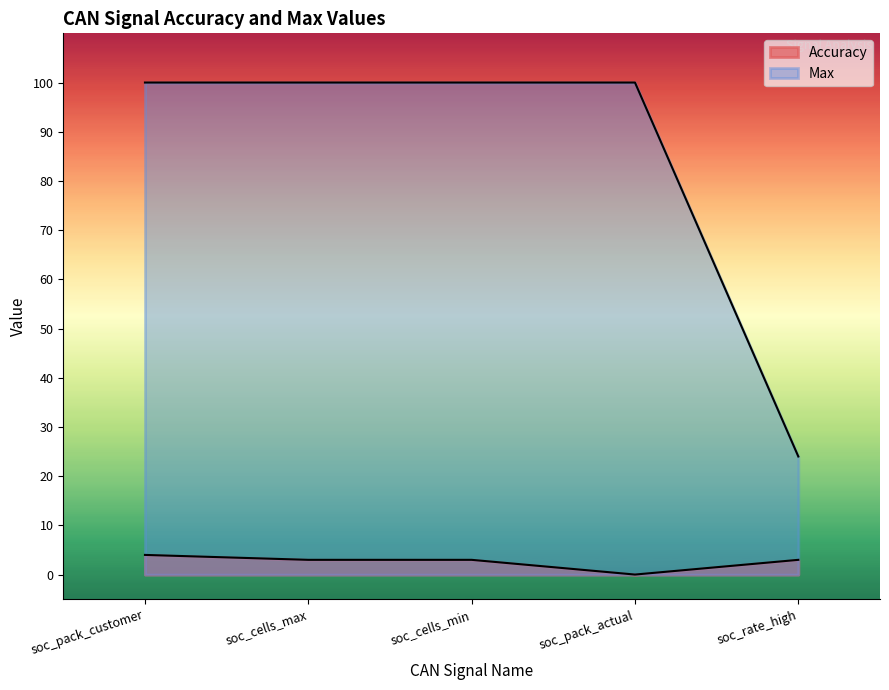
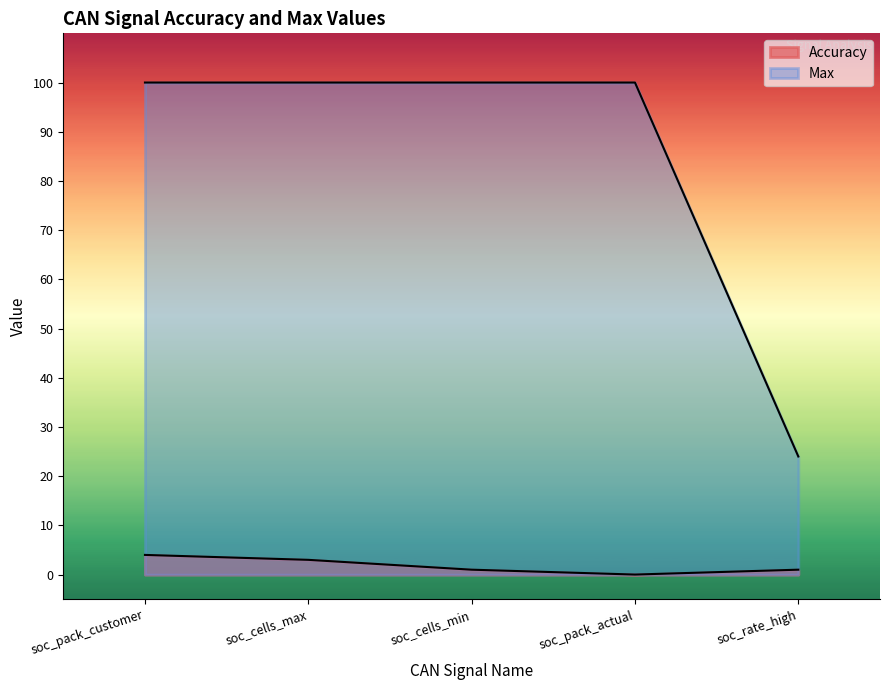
  {
    "Accuracy": {
      "soc_pack_customer": 4,
      "soc_cells_max": 3,
-     "soc_cells_min": 3,
+     "soc_cells_min": 1,
      "soc_pack_actual": 0,
-     "soc_rate_high": 3
+     "soc_rate_high": 1
    },
    "Max": {
      "soc_pack_customer": 100,
      "soc_cells_max": 100,
      "soc_cells_min": 100,
      "soc_pack_actual": 100,
      "soc_rate_high": 24
    }
  }
